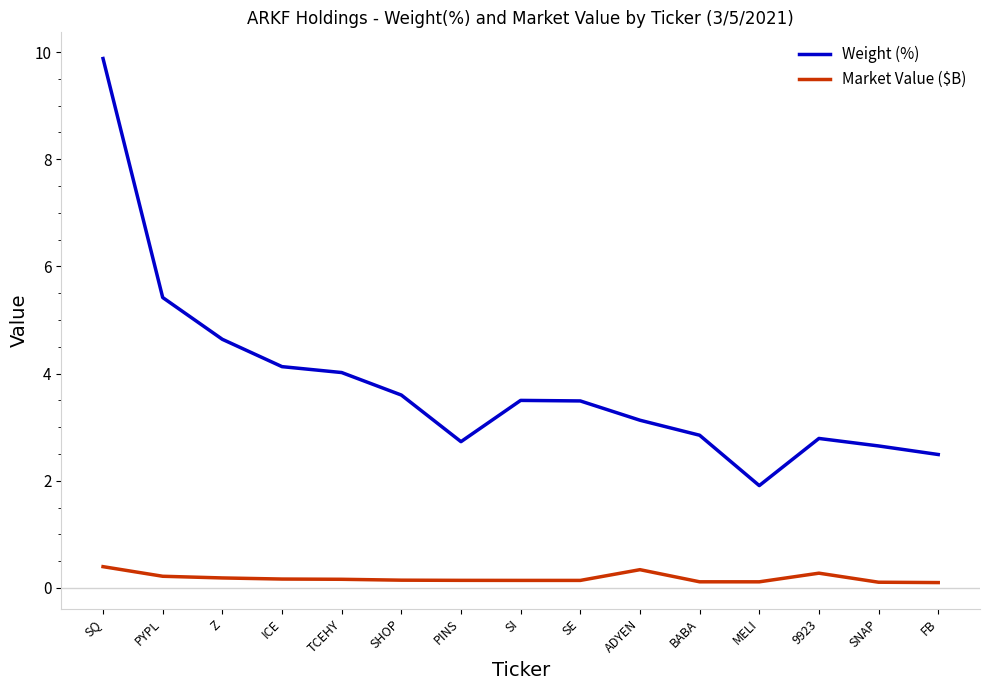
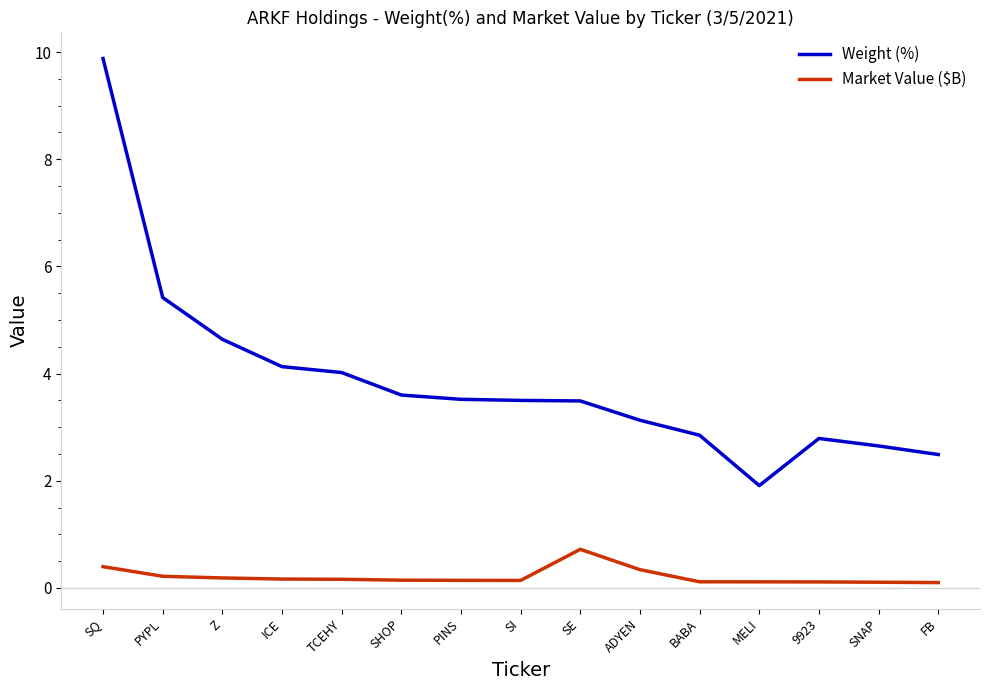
  {
    "Weight (%)": {
      "SQ": 9.9,
      "PYPL": 5.4,
      "Z": 4.6,
      "ICE": 4.1,
      "TCEHY": 4.0,
      "SHOP": 3.6,
-     "PINS": 2.7,
+     "PINS": 3.5,
      "SI": 3.5,
      "SE": 3.5,
      "ADYEN": 3.1,
      "BABA": 2.9,
      "MELI": 1.9,
      "9923": 2.8,
      "SNAP": 2.7,
      "FB": 2.5
    },
    "Market Value ($B)": {
      "SQ": 0.4,
      "PYPL": 0.2,
      "Z": 0.2,
      "ICE": 0.2,
      "TCEHY": 0.2,
      "SHOP": 0.1,
      "PINS": 0.1,
      "SI": 0.1,
-     "SE": 0.1,
+     "SE": 0.7,
      "ADYEN": 0.3,
      "BABA": 0.1,
      "MELI": 0.1,
-     "9923": 0.3,
+     "9923": 0.1,
      "SNAP": 0.1,
      "FB": 0.1
    }
  }
